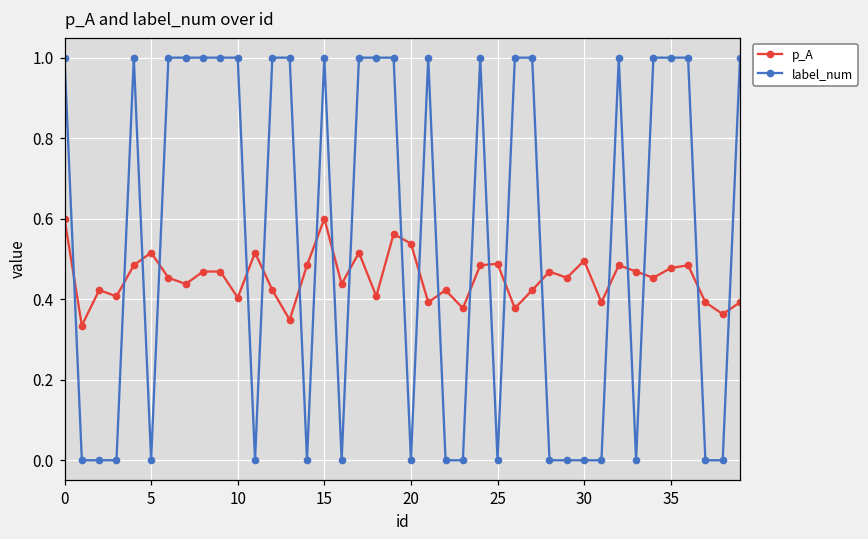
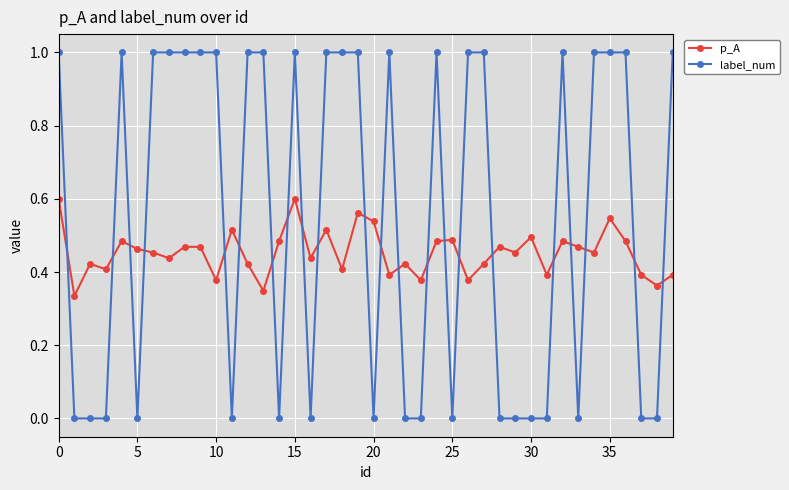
  {
    "p_A": {
      "0": 0.60,
-     "5": 0.52,
-     "10": 0.40,
+     "5": 0.46,
+     "10": 0.38,
      "15": 0.60,
      "20": 0.54,
      "25": 0.49,
      "30": 0.50,
-     "35": 0.48
+     "35": 0.55
    },
    "label_num": {
      "0": 1.00,
      "5": 0.00,
      "10": 1.00,
      "15": 1.00,
      "20": 0.00,
      "25": 0.00,
      "30": 0.00,
      "35": 1.00
    }
  }
